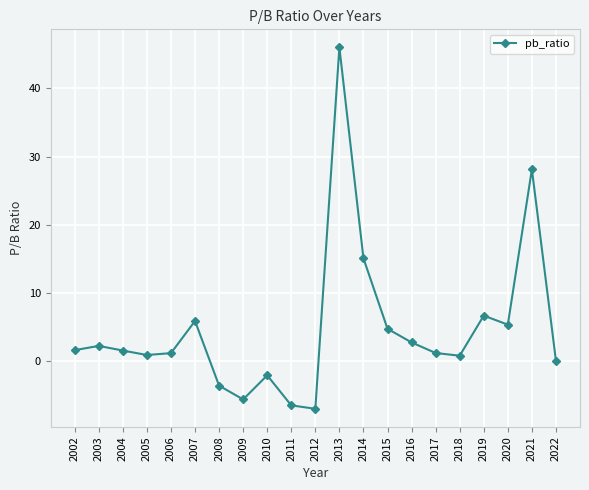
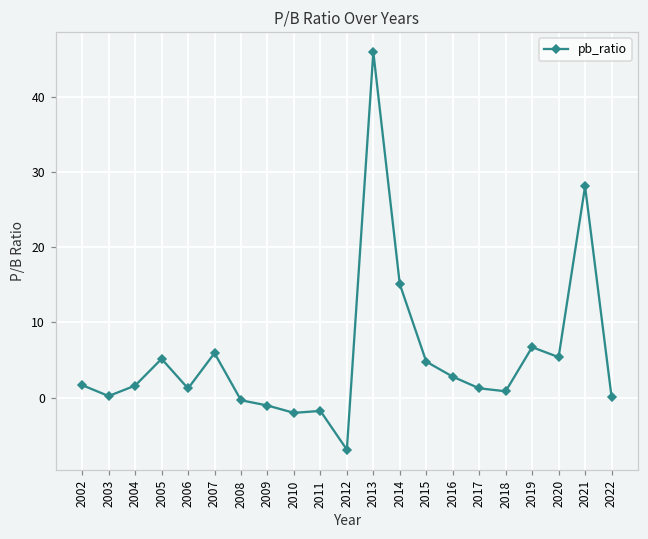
  {
    "2002": 2,
-   "2003": 2,
+   "2003": 0,
    "2004": 2,
-   "2005": 1,
+   "2005": 5,
    "2006": 1,
    "2007": 6,
-   "2008": -4,
-   "2009": -6,
+   "2008": 0,
+   "2009": -1,
    "2010": -2,
-   "2011": -6,
+   "2011": -2,
    "2012": -7,
    "2013": 46,
    "2014": 15,
    "2015": 5,
    "2016": 3,
    "2017": 1,
    "2018": 1,
    "2019": 7,
    "2020": 5,
    "2021": 28,
    "2022": 0
  }
